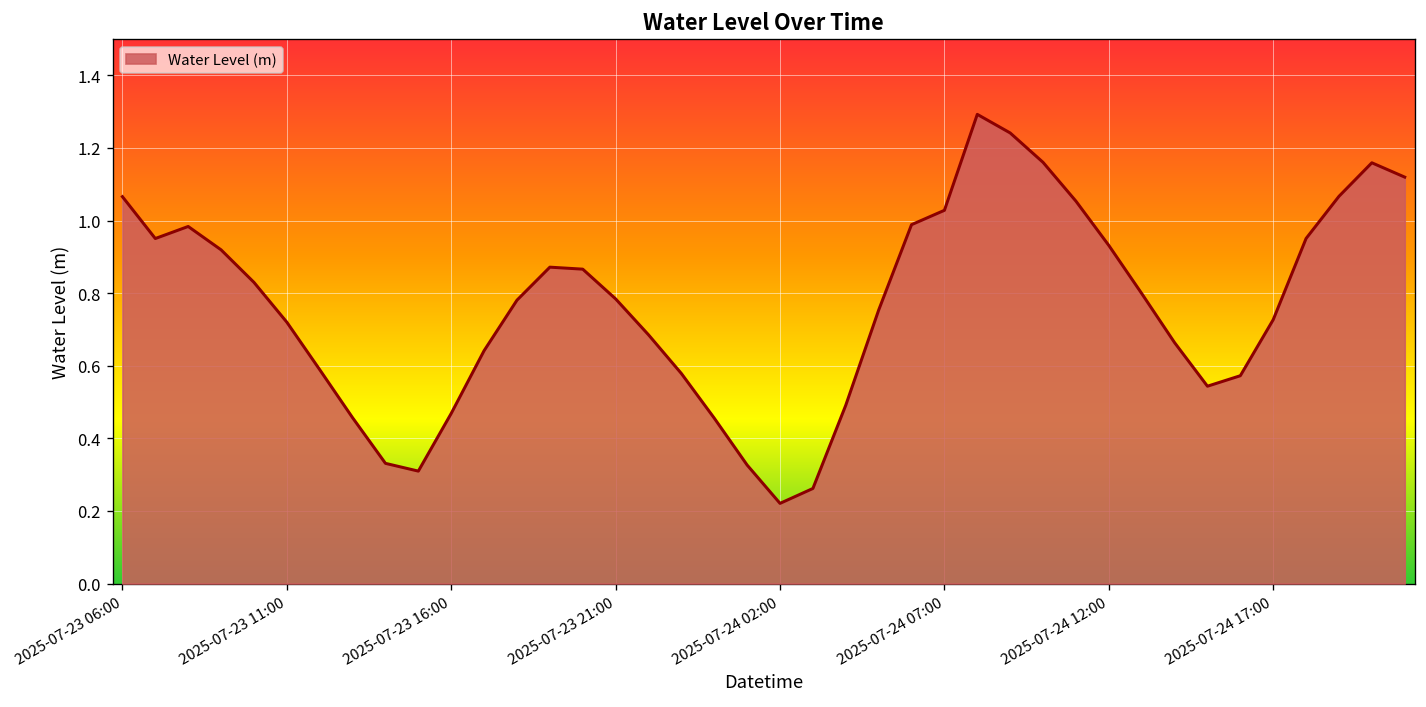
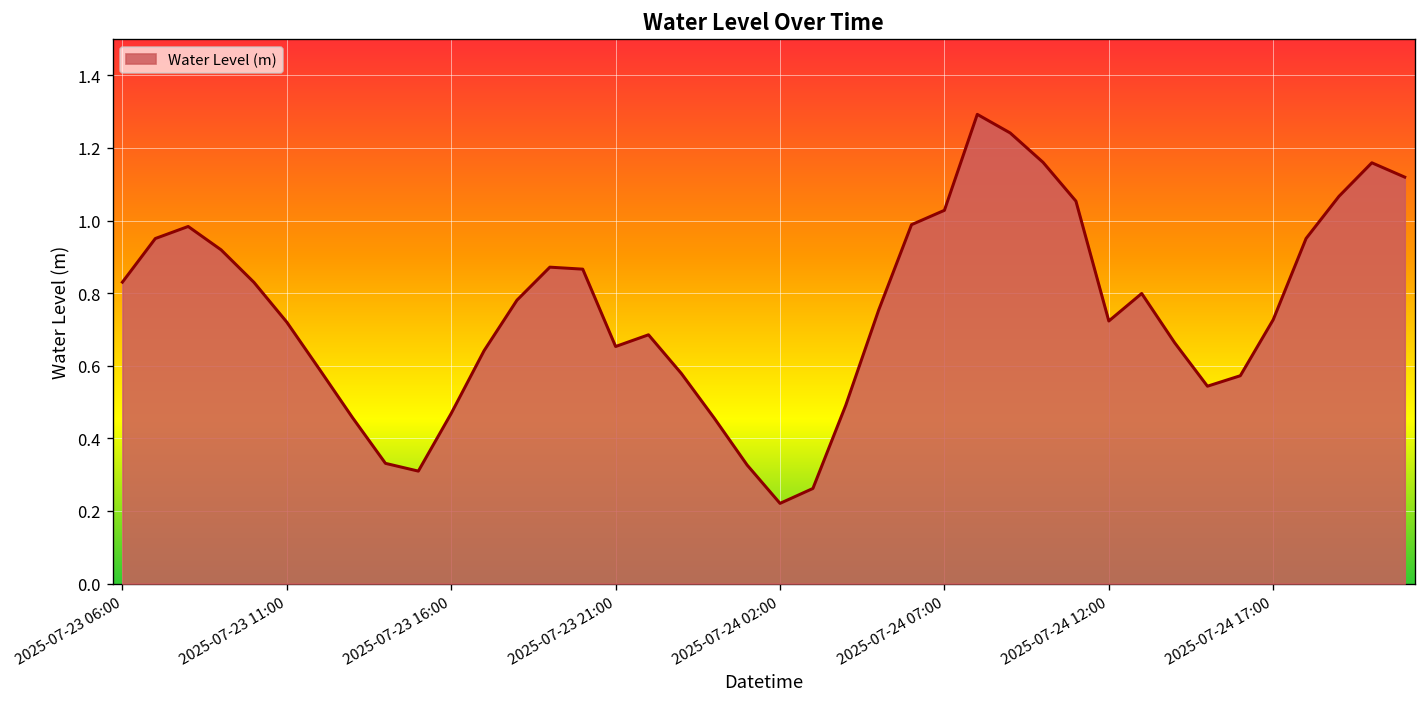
  {
-   "2025-07-23 06:00": 1.07,
+   "2025-07-23 06:00": 0.83,
    "2025-07-23 11:00": 0.72,
    "2025-07-23 16:00": 0.47,
-   "2025-07-23 21:00": 0.78,
+   "2025-07-23 21:00": 0.65,
    "2025-07-24 02:00": 0.22,
    "2025-07-24 07:00": 1.03,
-   "2025-07-24 12:00": 0.93,
+   "2025-07-24 12:00": 0.72,
    "2025-07-24 17:00": 0.73
  }
